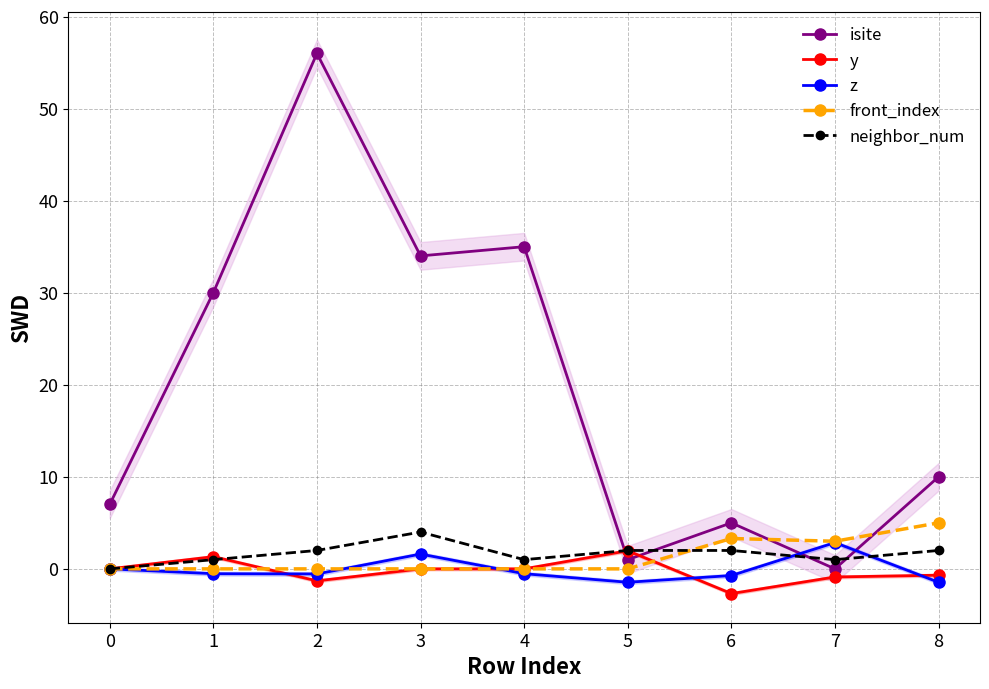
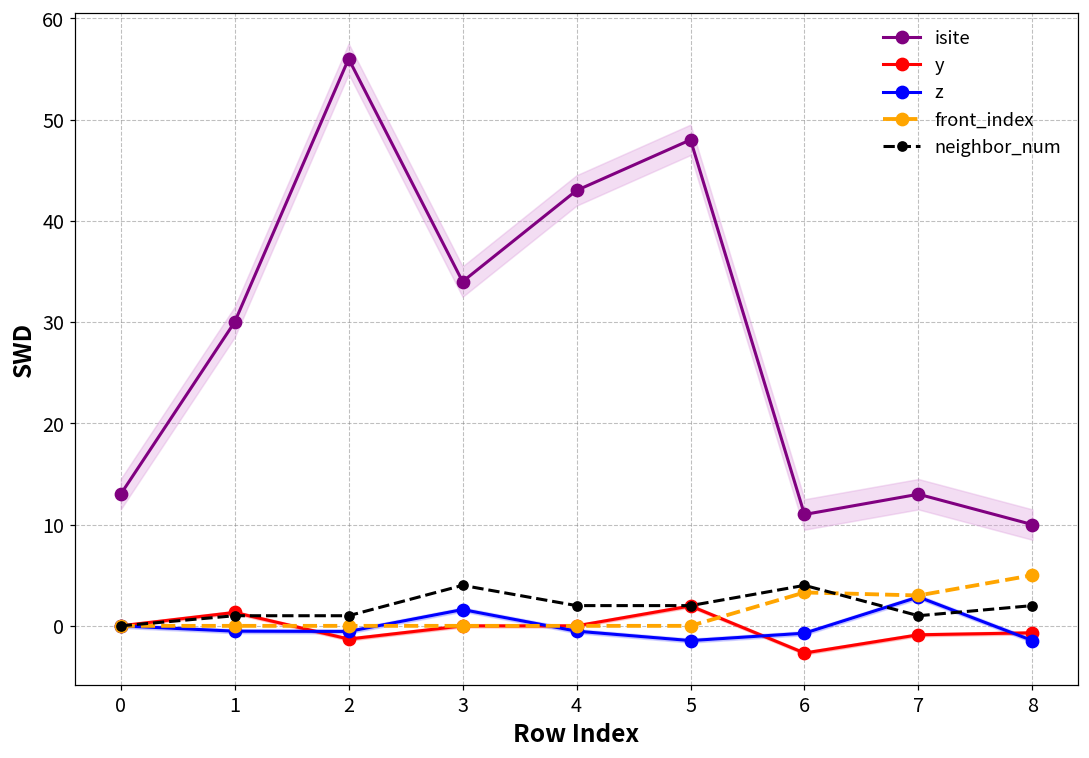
  {
    "isite": {
-     "0": 7,
+     "0": 13,
      "1": 30,
      "2": 56,
      "3": 34,
-     "4": 35,
-     "5": 1,
-     "6": 5,
-     "7": 0,
+     "4": 43,
+     "5": 48,
+     "6": 11,
+     "7": 13,
      "8": 10
    },
    "front_index": {
      "1": 0,
      "2": 0,
      "5": 0,
      "6": 3,
      "8": 5
    },
    "neighbor_num": {
      "1": 1,
-     "2": 2,
+     "2": 1,
      "3": 4,
-     "4": 1,
-     "6": 2,
+     "4": 2,
+     "6": 4,
      "7": 1,
      "8": 2
    }
  }
